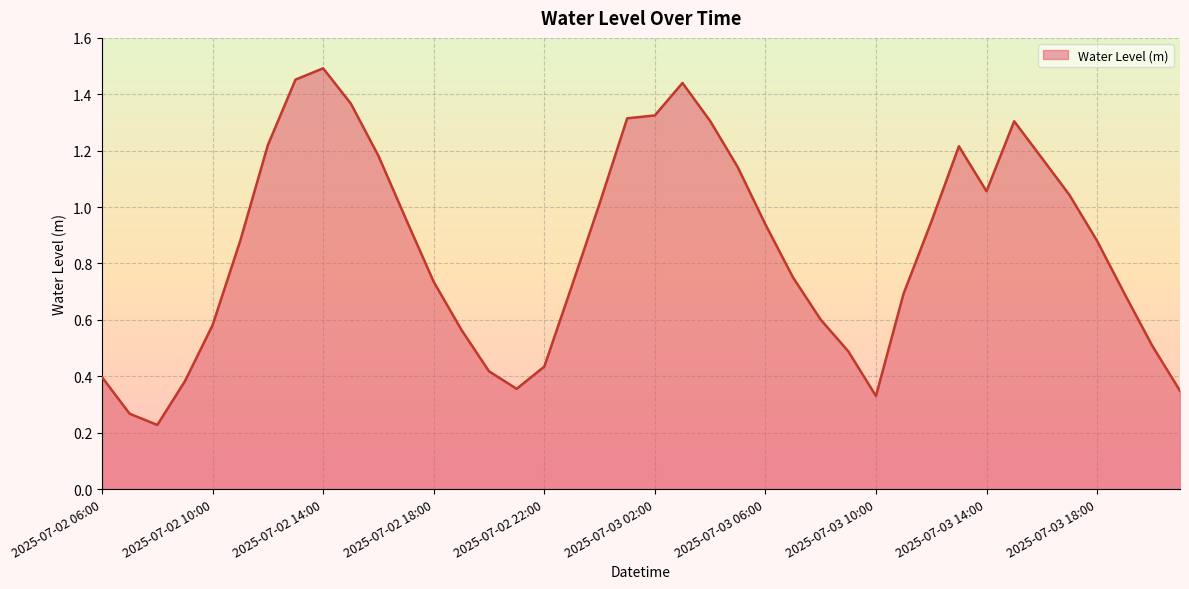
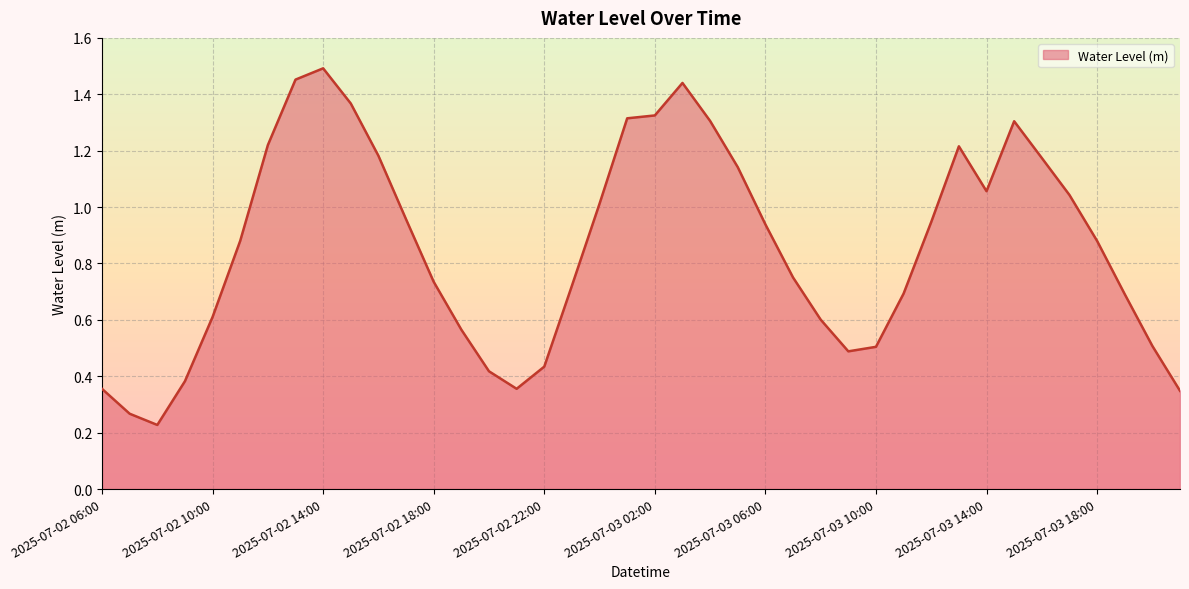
  {
-   "2025-07-02 06:00": 0.40,
-   "2025-07-02 10:00": 0.58,
+   "2025-07-02 06:00": 0.36,
+   "2025-07-02 10:00": 0.61,
    "2025-07-02 14:00": 1.49,
    "2025-07-02 18:00": 0.73,
    "2025-07-02 22:00": 0.43,
    "2025-07-03 02:00": 1.33,
    "2025-07-03 06:00": 0.94,
-   "2025-07-03 10:00": 0.33,
+   "2025-07-03 10:00": 0.50,
    "2025-07-03 14:00": 1.06,
    "2025-07-03 18:00": 0.88
  }
